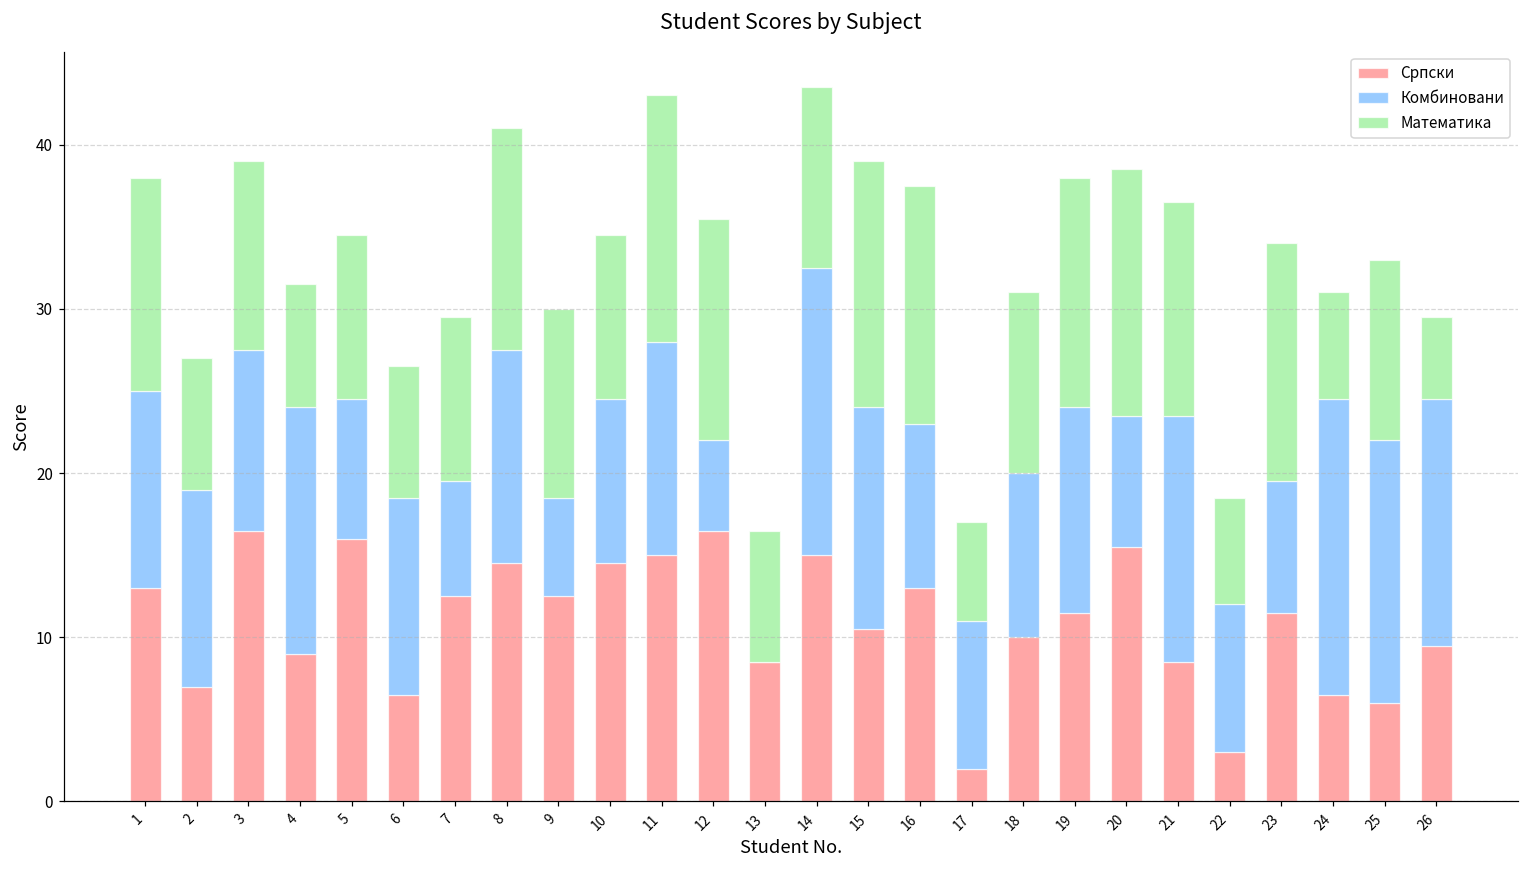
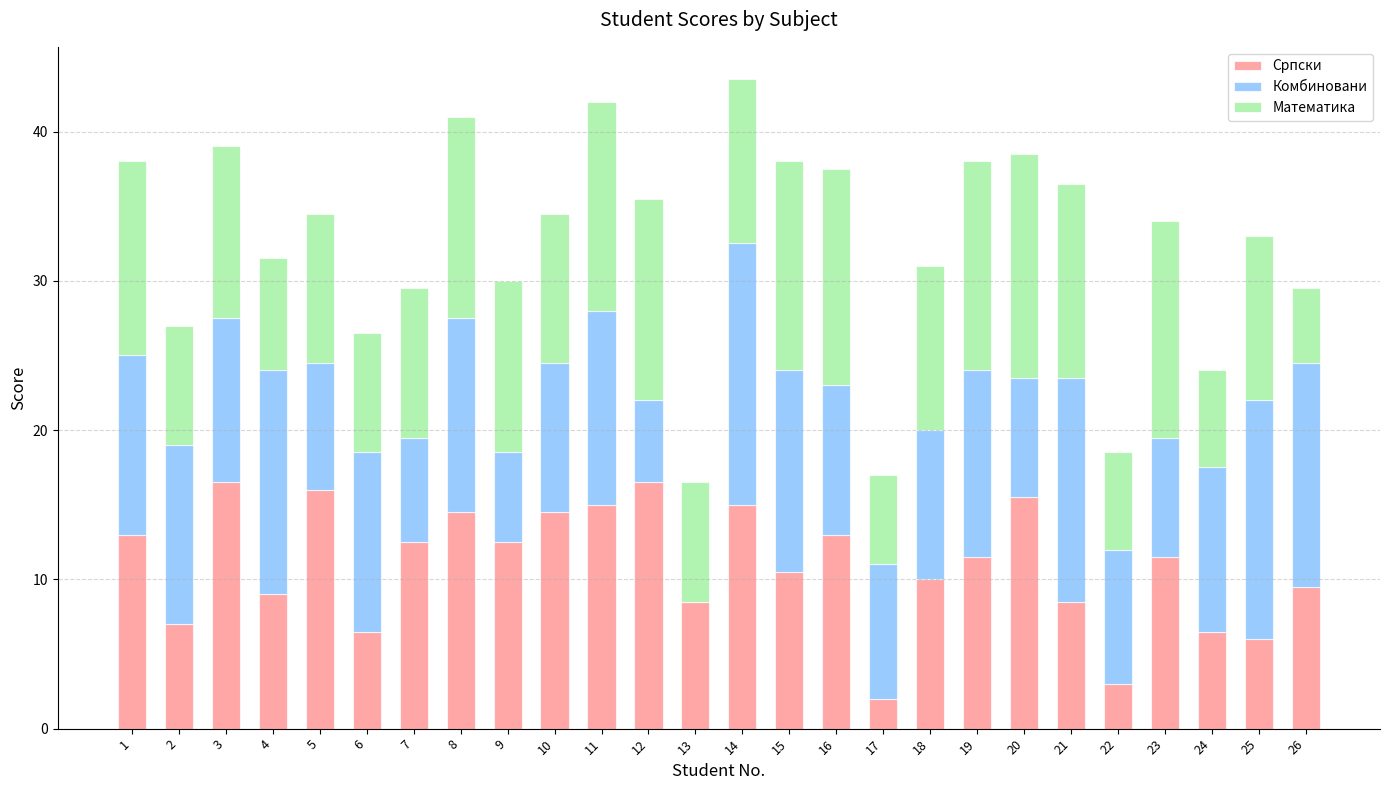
  {
    "Српски": {
      "1": 13,
      "2": 7,
      "3": 16.5,
      "4": 9,
      "5": 16,
      "6": 6.5,
      "7": 12.5,
      "8": 14.5,
      "9": 12.5,
      "10": 14.5,
      "11": 15,
      "12": 16.5,
      "13": 8.5,
      "14": 15,
      "15": 10.5,
      "16": 13,
      "17": 2,
      "18": 10,
      "19": 11.5,
      "20": 15.5,
      "21": 8.5,
      "22": 3,
      "23": 11.5,
      "24": 6.5,
      "25": 6,
      "26": 9.5
    },
    "Комбиновани": {
      "1": 12,
      "2": 12,
      "3": 11,
      "4": 15,
      "5": 8.5,
      "6": 12,
      "7": 7,
      "8": 13,
      "9": 6,
      "10": 10,
      "11": 13,
      "12": 5.5,
      "13": 0,
      "14": 17.5,
      "15": 13.5,
      "16": 10,
      "17": 9,
      "18": 10,
      "19": 12.5,
      "20": 8,
      "21": 15,
      "22": 9,
      "23": 8,
-     "24": 18,
+     "24": 11,
      "25": 16,
      "26": 15
    },
    "Математика": {
      "1": 13,
      "2": 8,
      "3": 11.5,
      "4": 7.5,
      "5": 10,
      "6": 8,
      "7": 10,
      "8": 13.5,
      "9": 11.5,
      "10": 10,
-     "11": 15,
+     "11": 14,
      "12": 13.5,
      "13": 8,
      "14": 11,
-     "15": 15,
+     "15": 14,
      "16": 14.5,
      "17": 6,
      "18": 11,
      "19": 14,
      "20": 15,
      "21": 13,
      "22": 6.5,
      "23": 14.5,
      "24": 6.5,
      "25": 11,
      "26": 5
    }
  }
